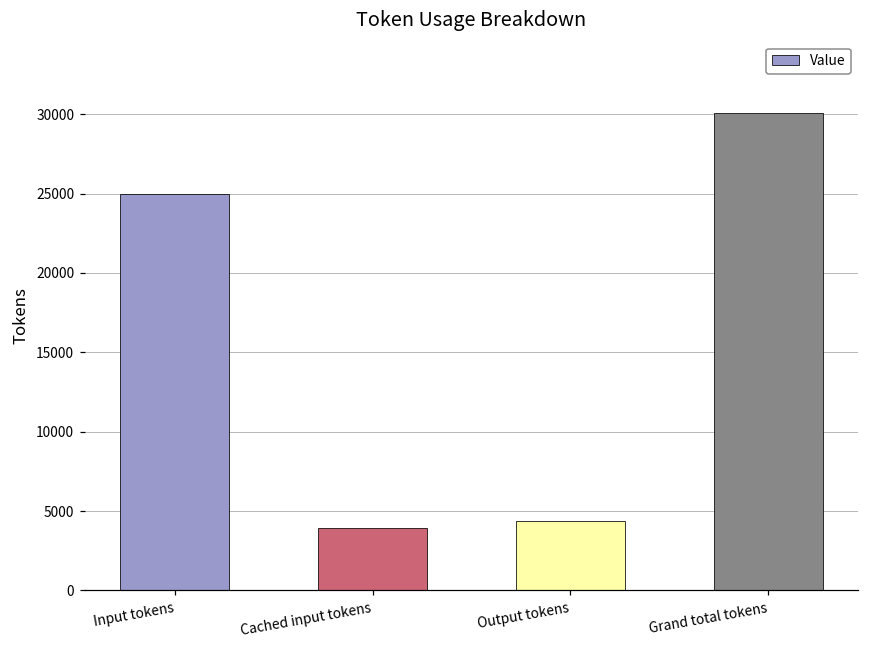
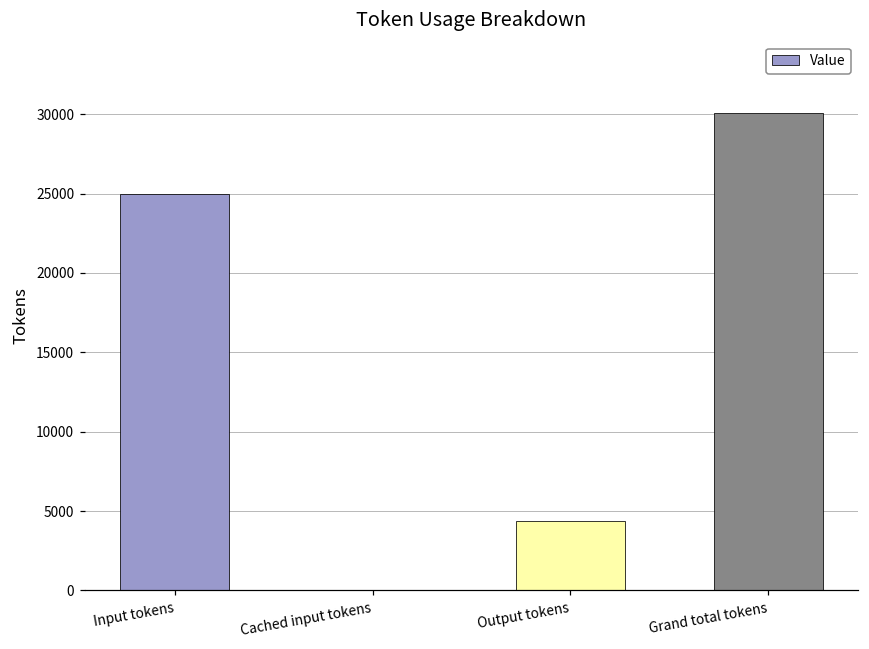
  {
    "Input tokens": 25000,
-   "Cached input tokens": 3900,
+   "Cached input tokens": 0,
    "Output tokens": 4300,
    "Grand total tokens": 30100
  }
